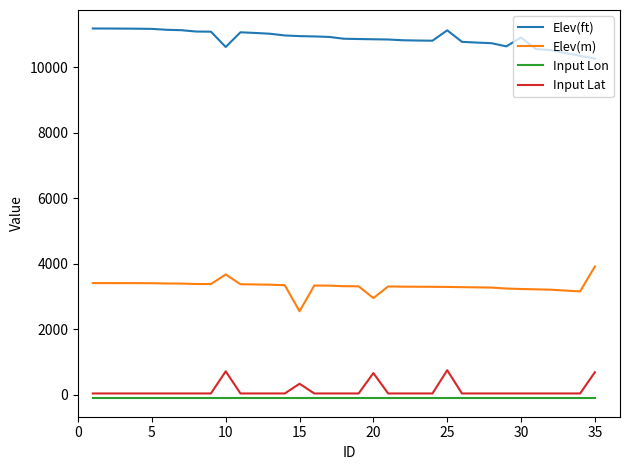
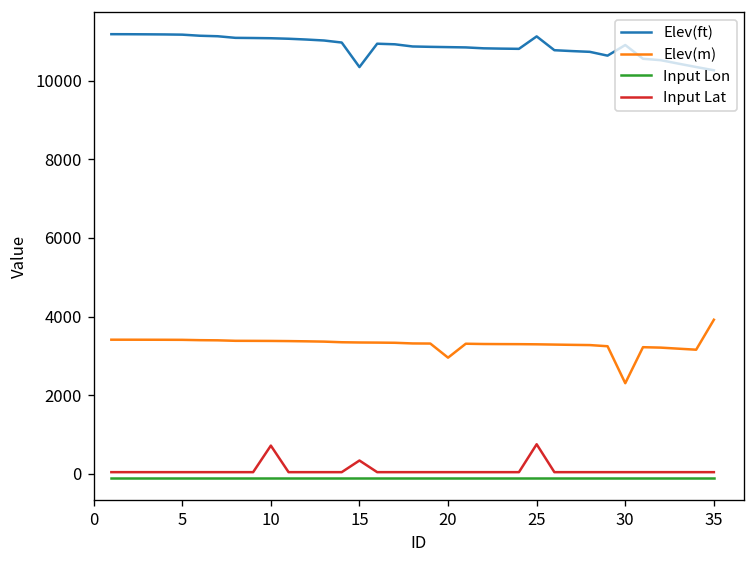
  {
    "Elev(ft)": {
      "5": 11200,
-     "10": 10600,
-     "15": 11000,
+     "10": 11100,
+     "15": 10300,
      "20": 10900,
      "25": 11100
    },
    "Elev(m)": {
      "5": 3400,
-     "10": 3700,
-     "15": 2500,
+     "10": 3400,
+     "15": 3300,
      "20": 3000,
      "25": 3300,
-     "30": 3200,
+     "30": 2300,
      "35": 3900
    },
    "Input Lon": {
      "5": -100,
      "10": -100,
      "15": -100,
      "20": -100,
      "25": -100,
      "30": -100,
      "35": -100
    },
    "Input Lat": {
      "5": 0,
      "10": 700,
      "15": 300,
-     "20": 700,
+     "20": 0,
      "25": 700,
      "30": 0,
-     "35": 700
+     "35": 0
    }
  }
